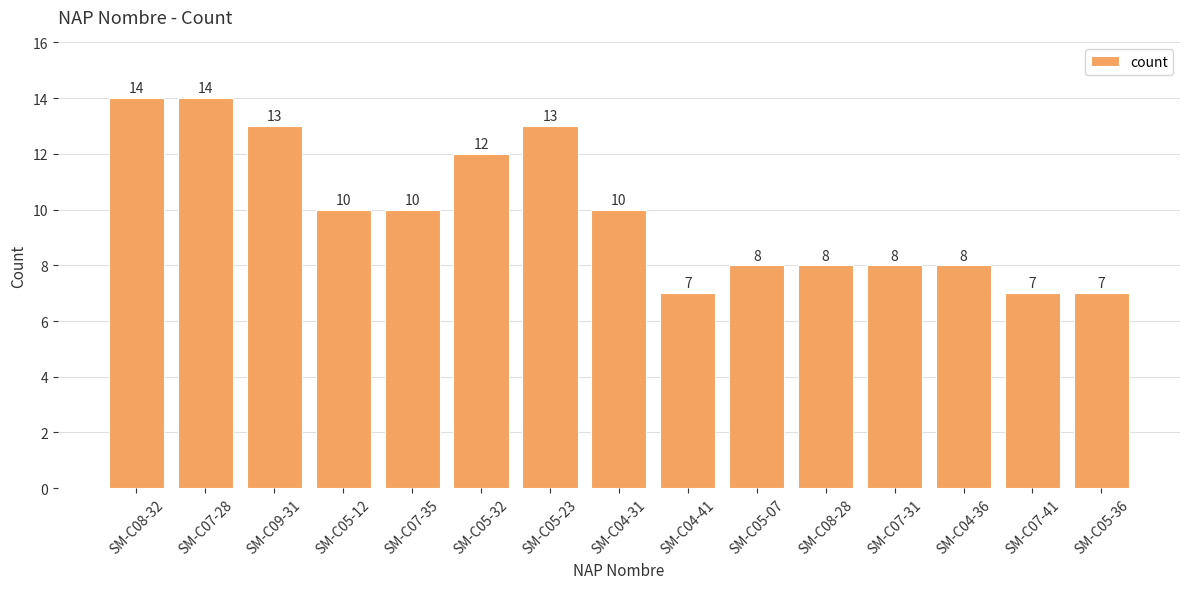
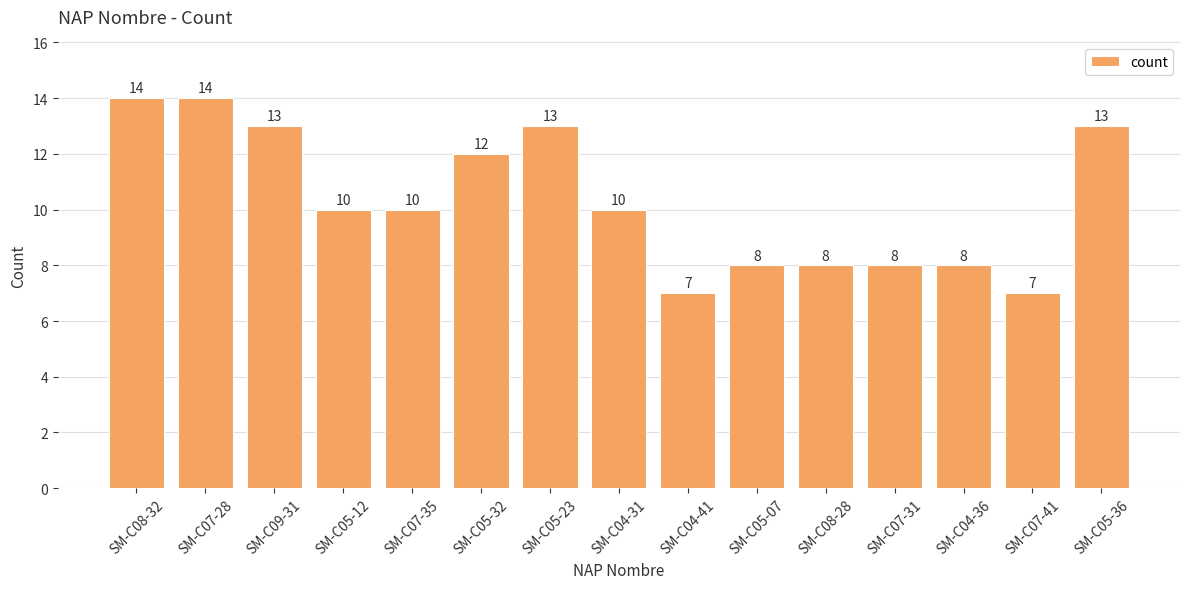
  {
    "SM-C08-32": 14,
    "SM-C07-28": 14,
    "SM-C09-31": 13,
    "SM-C05-12": 10,
    "SM-C07-35": 10,
    "SM-C05-32": 12,
    "SM-C05-23": 13,
    "SM-C04-31": 10,
    "SM-C04-41": 7,
    "SM-C05-07": 8,
    "SM-C08-28": 8,
    "SM-C07-31": 8,
    "SM-C04-36": 8,
    "SM-C07-41": 7,
-   "SM-C05-36": 7
+   "SM-C05-36": 13
  }
